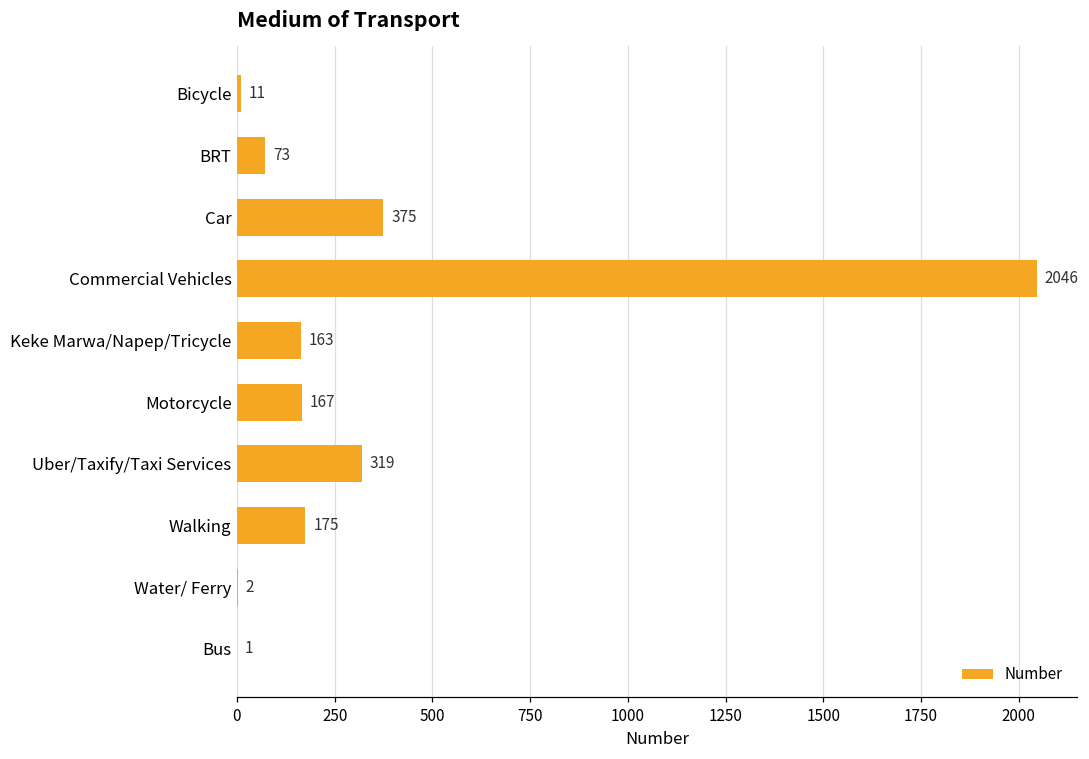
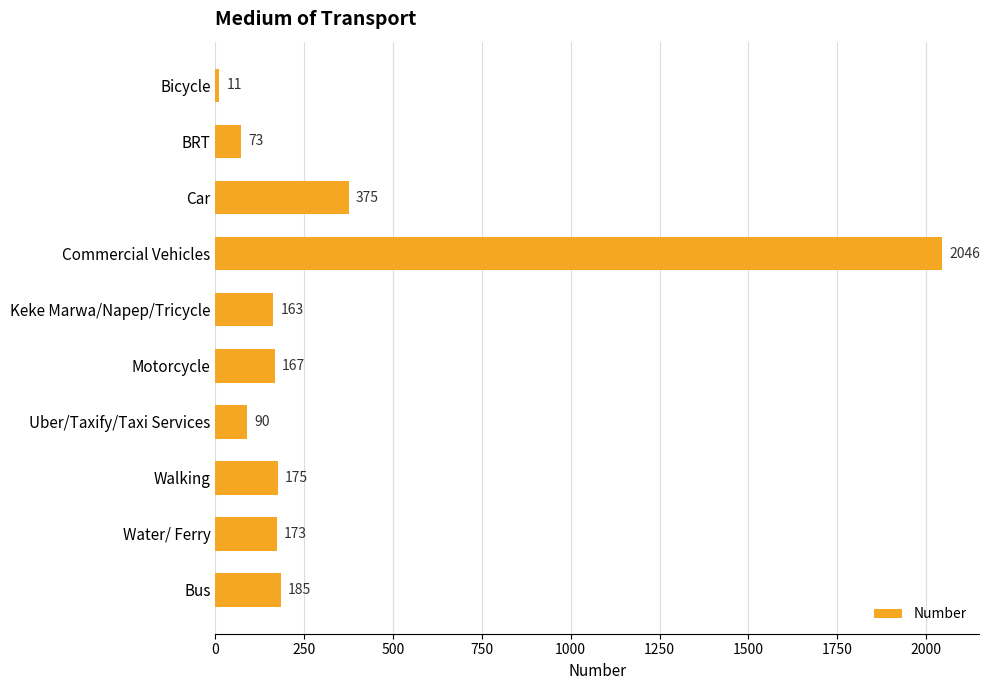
  {
    "Bicycle": 11,
    "BRT": 73,
    "Car": 375,
    "Commercial Vehicles": 2046,
    "Keke Marwa/Napep/Tricycle": 163,
    "Motorcycle": 167,
-   "Uber/Taxify/Taxi Services": 319,
+   "Uber/Taxify/Taxi Services": 90,
    "Walking": 175,
-   "Water/ Ferry": 2,
-   "Bus": 1
+   "Water/ Ferry": 173,
+   "Bus": 185
  }
